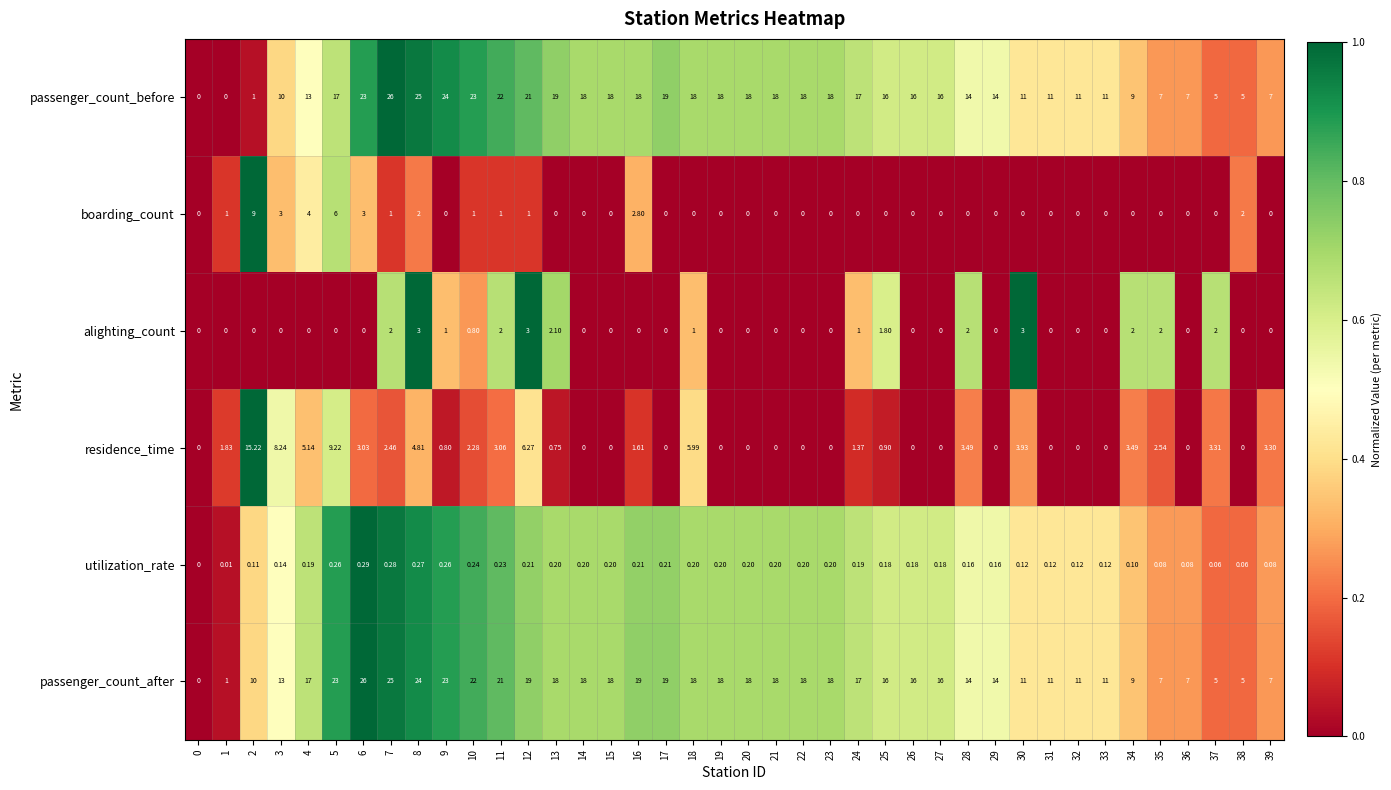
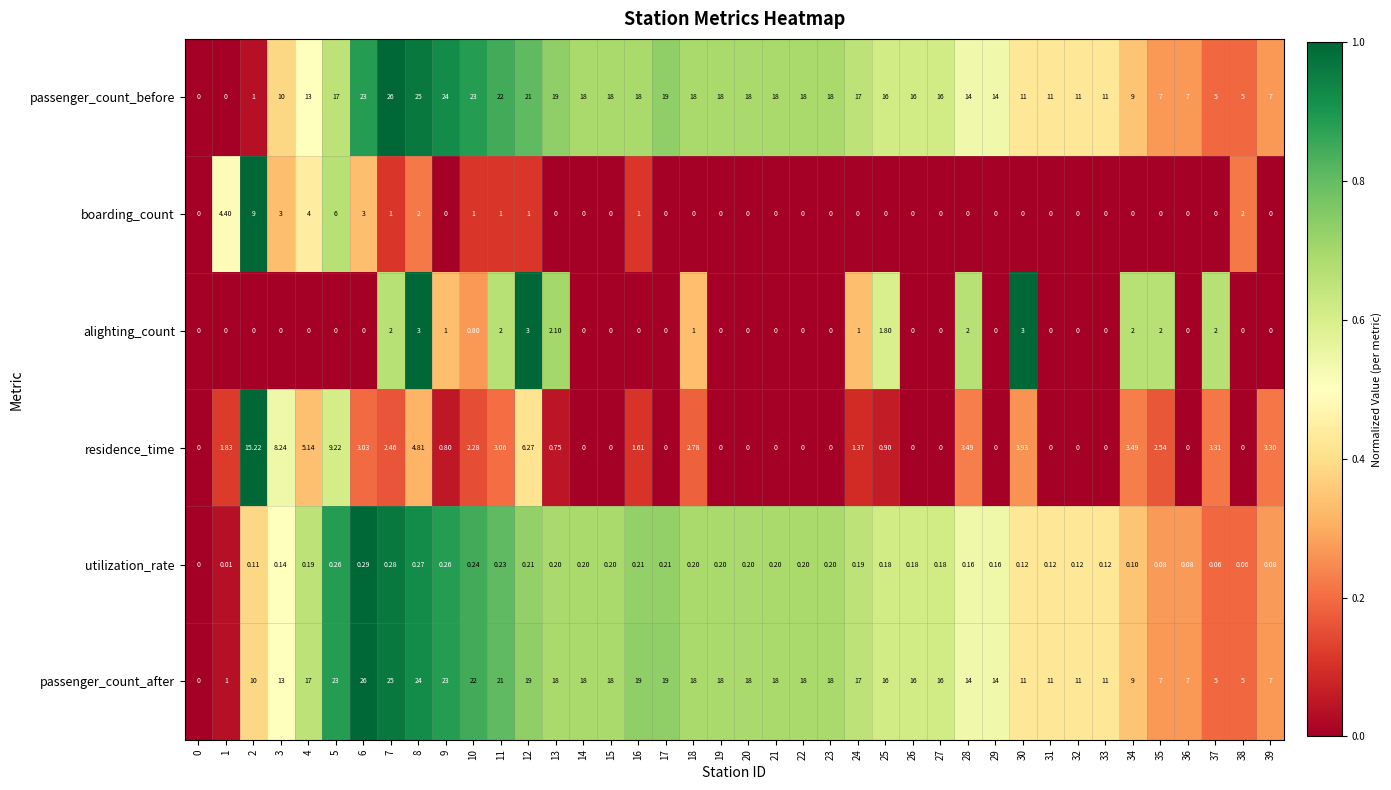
  {
    "boarding_count": {
      "0": 0,
-     "1": 1,
+     "1": 4.40,
      "2": 9,
      "3": 3,
      "4": 4,
      "5": 6,
      "6": 3,
      "7": 1,
      "8": 2,
      "9": 0,
      "10": 1,
      "11": 1,
      "12": 1,
      "13": 0,
      "14": 0,
      "15": 0,
-     "16": 2.80,
+     "16": 1,
      "17": 0,
      "18": 0,
      "19": 0,
      "20": 0,
      "21": 0,
      "22": 0,
      "23": 0,
      "24": 0,
      "25": 0,
      "26": 0,
      "27": 0,
      "28": 0,
      "29": 0,
      "30": 0,
      "31": 0,
      "32": 0,
      "33": 0,
      "34": 0,
      "35": 0,
      "36": 0,
      "37": 0,
      "38": 2,
      "39": 0
    },
    "residence_time": {
      "0": 0,
      "1": 1.83,
      "2": 15.22,
      "3": 8.24,
      "4": 5.14,
      "5": 9.22,
      "6": 3.03,
      "7": 2.46,
      "8": 4.81,
      "9": 0.80,
      "10": 2.28,
      "11": 3.06,
      "12": 6.27,
      "13": 0.75,
      "14": 0,
      "15": 0,
      "16": 1.61,
      "17": 0,
-     "18": 5.99,
+     "18": 2.78,
      "19": 0,
      "20": 0,
      "21": 0,
      "22": 0,
      "23": 0,
      "24": 1.37,
      "25": 0.90,
      "26": 0,
      "27": 0,
      "28": 3.49,
      "29": 0,
      "30": 3.93,
      "31": 0,
      "32": 0,
      "33": 0,
      "34": 3.49,
      "35": 2.54,
      "36": 0,
      "37": 3.31,
      "38": 0,
      "39": 3.30
    }
  }
